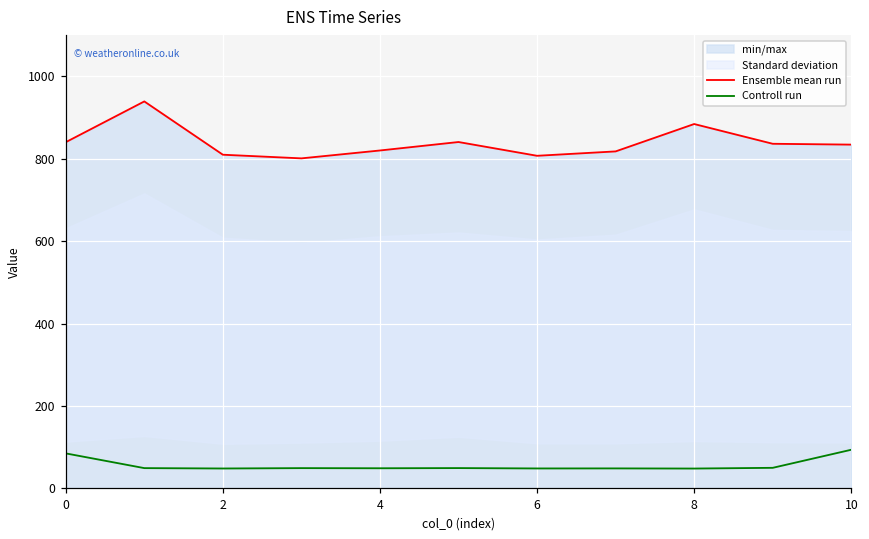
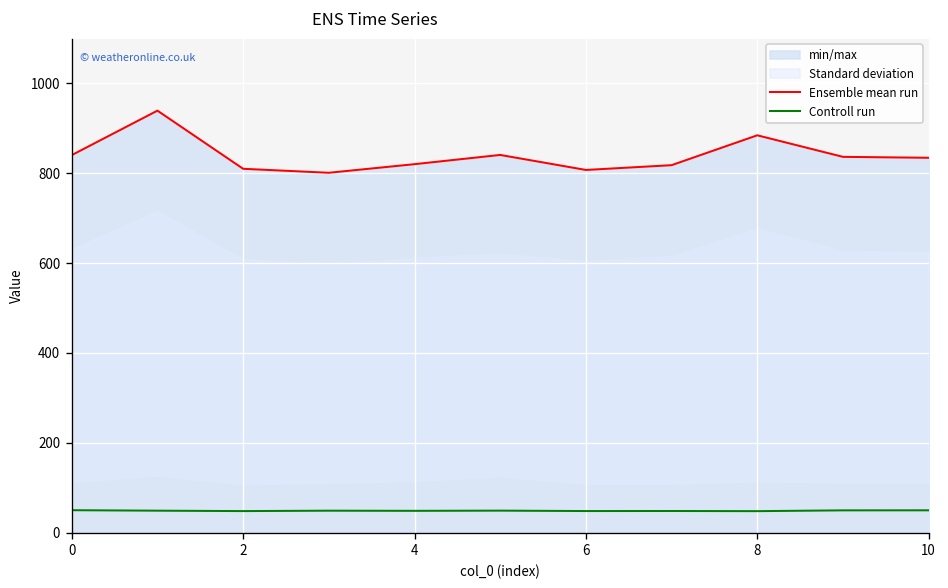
  {
    "Controll run": {
-     "0": 80,
+     "0": 50,
      "2": 50,
      "4": 50,
      "6": 50,
      "8": 50,
-     "10": 90
+     "10": 50
    }
  }
